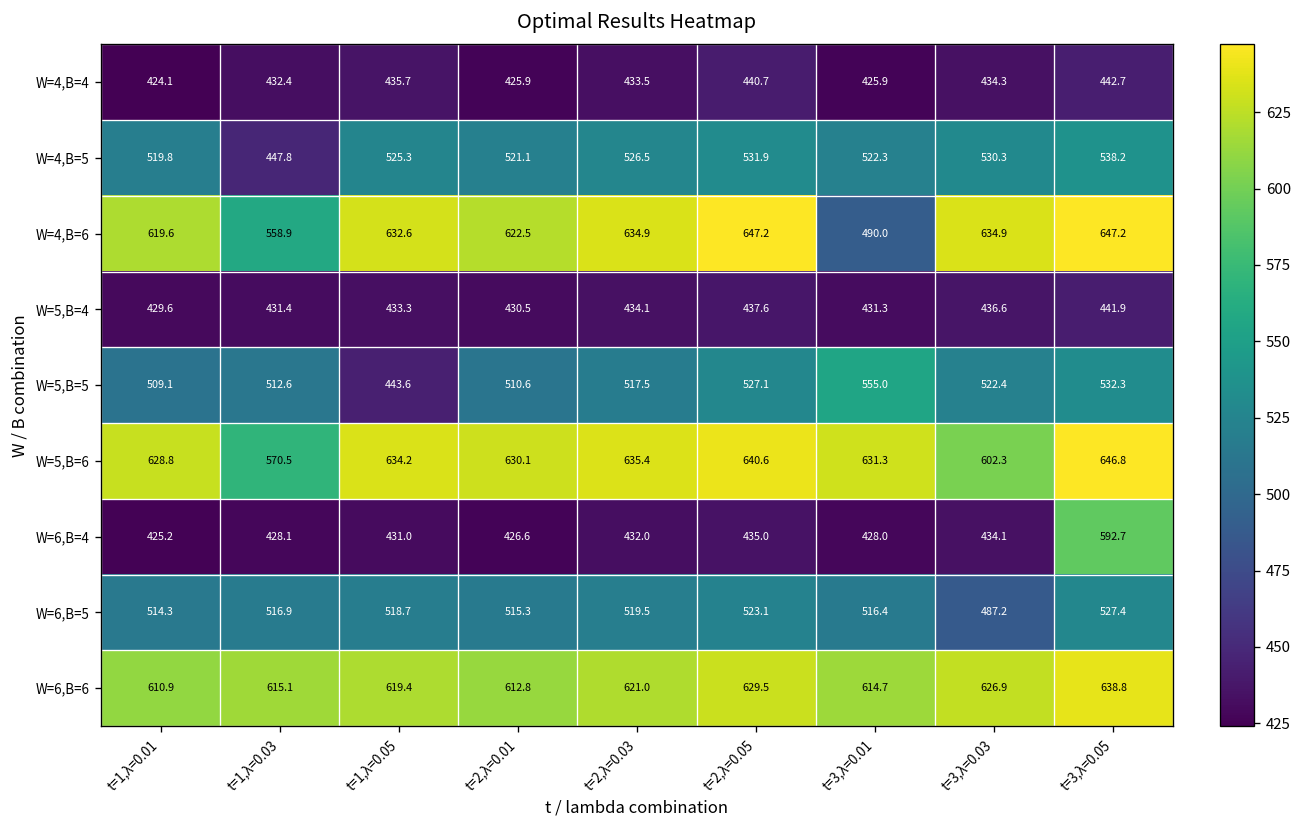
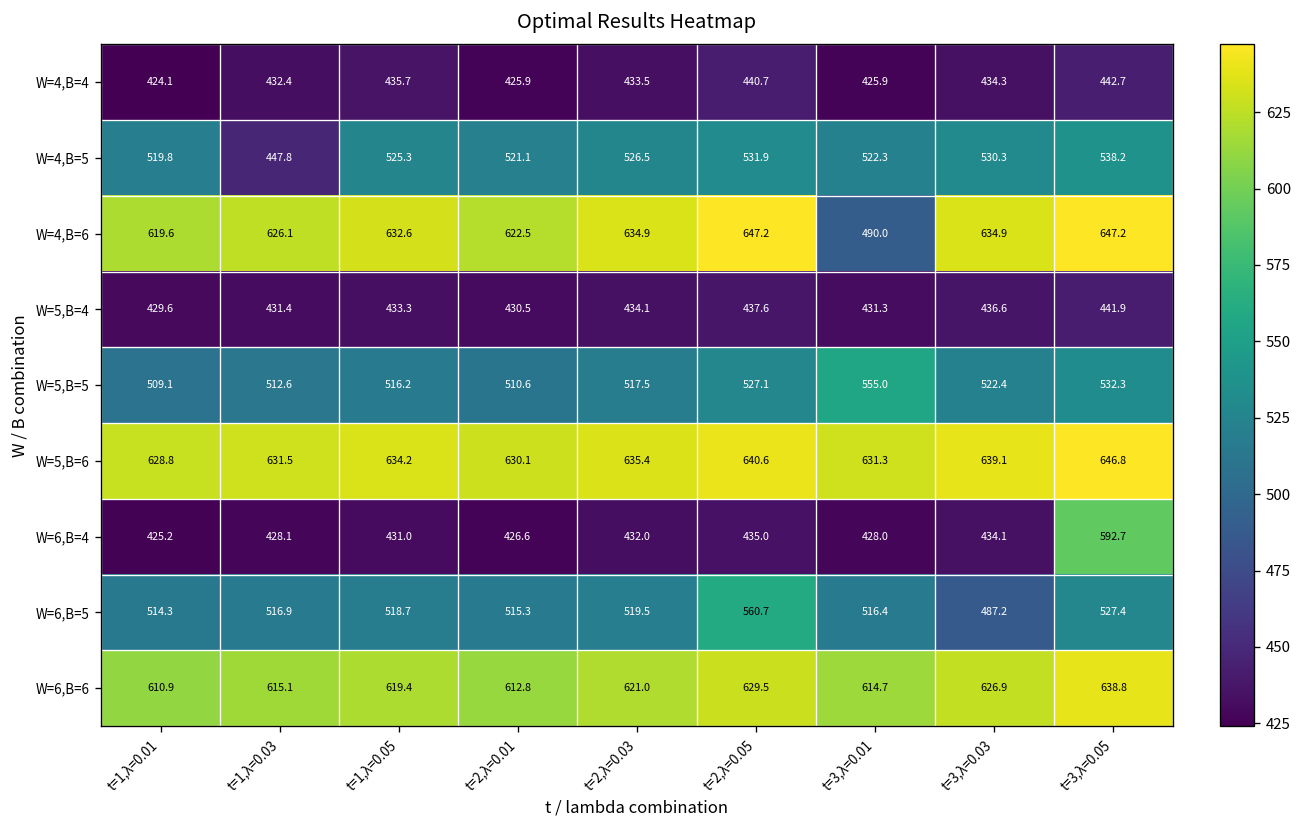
  {
    "W=4,B=4": {
      "t=1,λ=0.01": 424.1,
      "t=1,λ=0.03": 432.4,
      "t=1,λ=0.05": 435.7,
      "t=2,λ=0.01": 425.9,
      "t=2,λ=0.03": 433.5,
      "t=2,λ=0.05": 440.7,
      "t=3,λ=0.01": 425.9,
      "t=3,λ=0.03": 434.3,
      "t=3,λ=0.05": 442.7
    },
    "W=4,B=5": {
      "t=1,λ=0.01": 519.8,
      "t=1,λ=0.03": 447.8,
      "t=1,λ=0.05": 525.3,
      "t=2,λ=0.01": 521.1,
      "t=2,λ=0.03": 526.5,
      "t=2,λ=0.05": 531.9,
      "t=3,λ=0.01": 522.3,
      "t=3,λ=0.03": 530.3,
      "t=3,λ=0.05": 538.2
    },
    "W=4,B=6": {
      "t=1,λ=0.01": 619.6,
-     "t=1,λ=0.03": 558.9,
+     "t=1,λ=0.03": 626.1,
      "t=1,λ=0.05": 632.6,
      "t=2,λ=0.01": 622.5,
      "t=2,λ=0.03": 634.9,
      "t=2,λ=0.05": 647.2,
      "t=3,λ=0.01": 490.0,
      "t=3,λ=0.03": 634.9,
      "t=3,λ=0.05": 647.2
    },
    "W=5,B=4": {
      "t=1,λ=0.01": 429.6,
      "t=1,λ=0.03": 431.4,
      "t=1,λ=0.05": 433.3,
      "t=2,λ=0.01": 430.5,
      "t=2,λ=0.03": 434.1,
      "t=2,λ=0.05": 437.6,
      "t=3,λ=0.01": 431.3,
      "t=3,λ=0.03": 436.6,
      "t=3,λ=0.05": 441.9
    },
    "W=5,B=5": {
      "t=1,λ=0.01": 509.1,
      "t=1,λ=0.03": 512.6,
-     "t=1,λ=0.05": 443.6,
+     "t=1,λ=0.05": 516.2,
      "t=2,λ=0.01": 510.6,
      "t=2,λ=0.03": 517.5,
      "t=2,λ=0.05": 527.1,
      "t=3,λ=0.01": 555.0,
      "t=3,λ=0.03": 522.4,
      "t=3,λ=0.05": 532.3
    },
    "W=5,B=6": {
      "t=1,λ=0.01": 628.8,
-     "t=1,λ=0.03": 570.5,
+     "t=1,λ=0.03": 631.5,
      "t=1,λ=0.05": 634.2,
      "t=2,λ=0.01": 630.1,
      "t=2,λ=0.03": 635.4,
      "t=2,λ=0.05": 640.6,
      "t=3,λ=0.01": 631.3,
-     "t=3,λ=0.03": 602.3,
+     "t=3,λ=0.03": 639.1,
      "t=3,λ=0.05": 646.8
    },
    "W=6,B=4": {
      "t=1,λ=0.01": 425.2,
      "t=1,λ=0.03": 428.1,
      "t=1,λ=0.05": 431.0,
      "t=2,λ=0.01": 426.6,
      "t=2,λ=0.03": 432.0,
      "t=2,λ=0.05": 435.0,
      "t=3,λ=0.01": 428.0,
      "t=3,λ=0.03": 434.1,
      "t=3,λ=0.05": 592.7
    },
    "W=6,B=5": {
      "t=1,λ=0.01": 514.3,
      "t=1,λ=0.03": 516.9,
      "t=1,λ=0.05": 518.7,
      "t=2,λ=0.01": 515.3,
      "t=2,λ=0.03": 519.5,
-     "t=2,λ=0.05": 523.1,
+     "t=2,λ=0.05": 560.7,
      "t=3,λ=0.01": 516.4,
      "t=3,λ=0.03": 487.2,
      "t=3,λ=0.05": 527.4
    },
    "W=6,B=6": {
      "t=1,λ=0.01": 610.9,
      "t=1,λ=0.03": 615.1,
      "t=1,λ=0.05": 619.4,
      "t=2,λ=0.01": 612.8,
      "t=2,λ=0.03": 621.0,
      "t=2,λ=0.05": 629.5,
      "t=3,λ=0.01": 614.7,
      "t=3,λ=0.03": 626.9,
      "t=3,λ=0.05": 638.8
    }
  }
